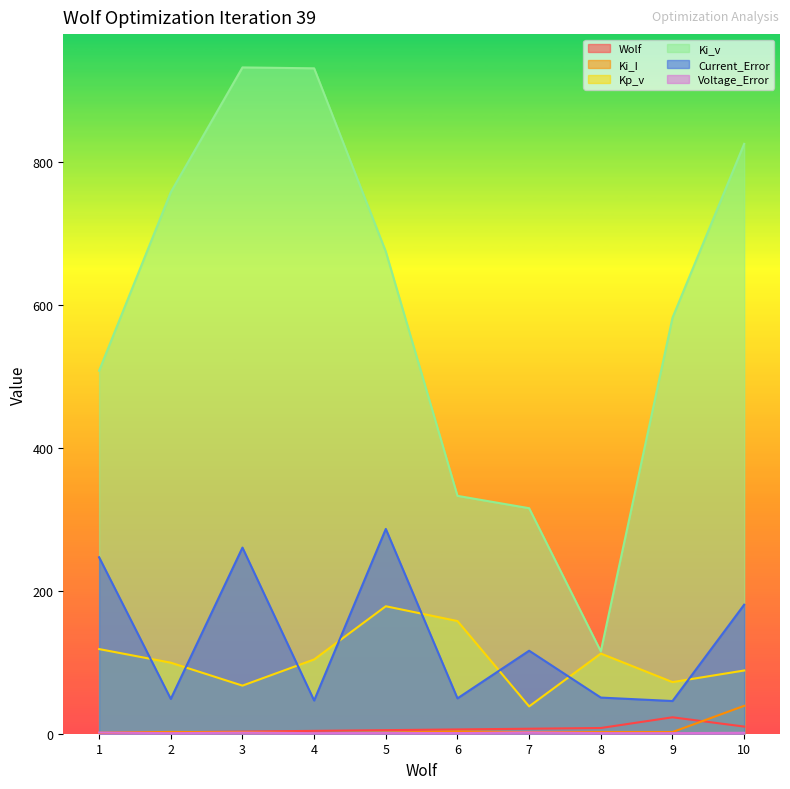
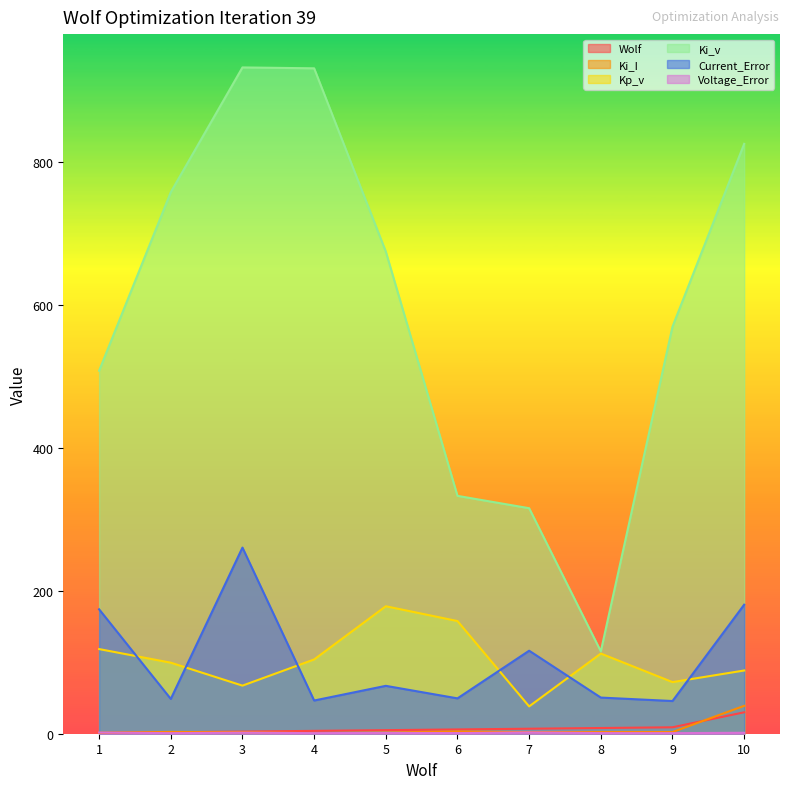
  {
    "Wolf": {
      "7": 10,
      "8": 10,
-     "9": 20,
-     "10": 10
+     "9": 10,
+     "10": 30
    },
    "Ki_I": {
      "10": 40
    },
    "Kp_v": {
      "1": 120,
      "2": 100,
      "3": 70,
      "4": 100,
      "5": 180,
      "6": 160,
      "7": 40,
      "9": 70,
      "10": 90
    },
    "Ki_v": {
      "1": 510,
      "2": 760,
      "3": 930,
      "4": 930,
      "5": 680,
      "6": 330,
      "7": 320,
-     "9": 580,
+     "9": 570,
      "10": 830
    },
    "Current_Error": {
-     "1": 250,
+     "1": 170,
      "2": 50,
      "3": 260,
      "4": 50,
-     "5": 290,
+     "5": 70,
      "6": 50,
      "7": 120,
      "8": 50,
      "9": 50,
      "10": 180
    },
    "Voltage_Error": {
      "10": 0
    }
  }
